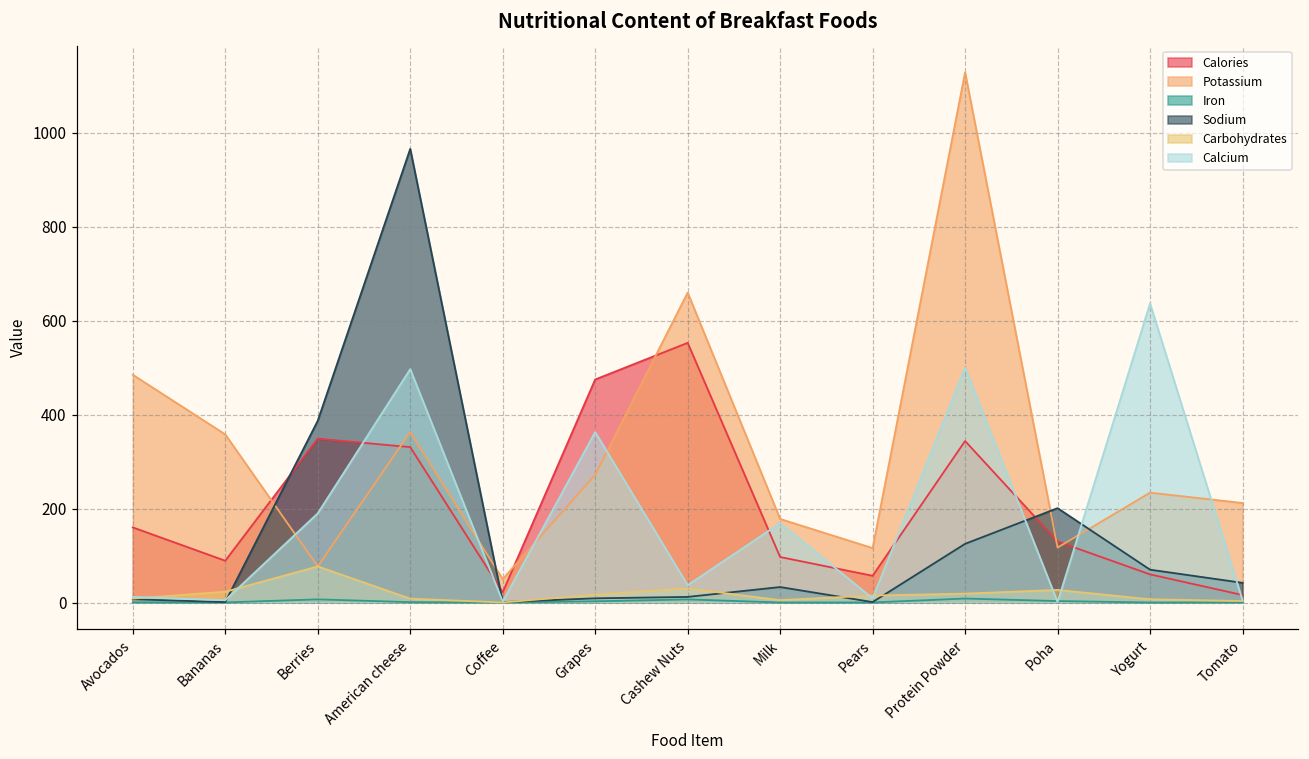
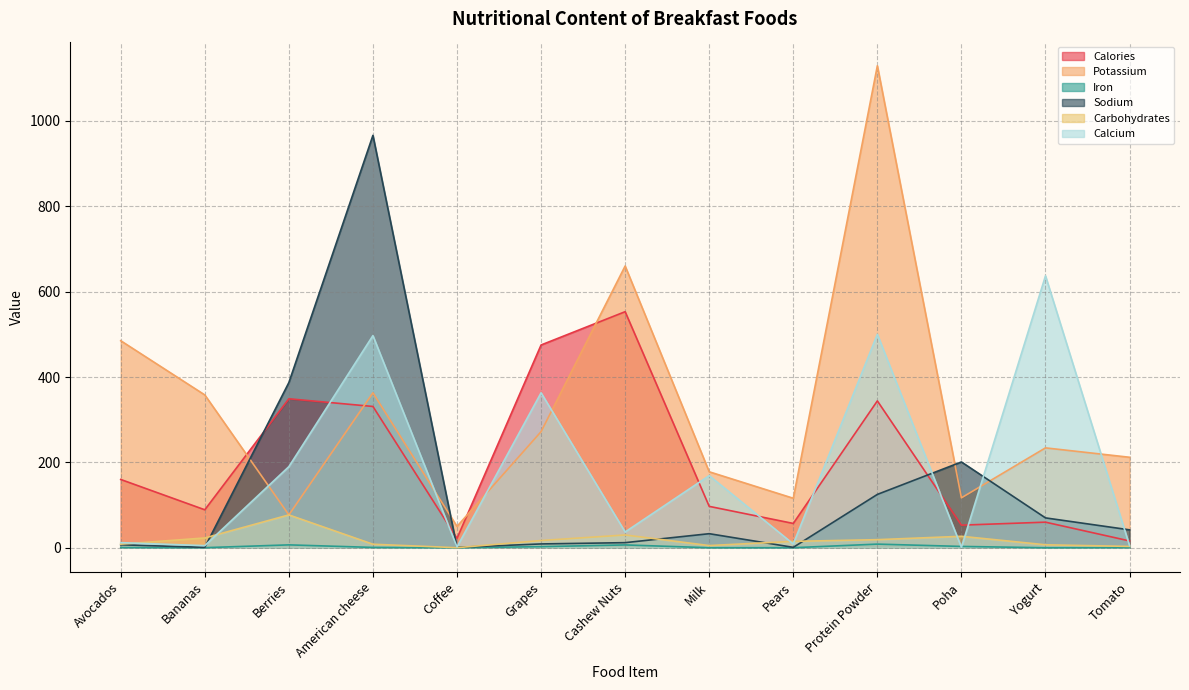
  {
    "Calories": {
      "Avocados": 160,
      "Bananas": 90,
      "Berries": 350,
      "American cheese": 330,
      "Coffee": 20,
      "Grapes": 480,
      "Cashew Nuts": 550,
      "Milk": 100,
      "Pears": 60,
      "Protein Powder": 340,
-     "Poha": 130,
+     "Poha": 50,
      "Yogurt": 60,
      "Tomato": 20
    },
    "Iron": {
      "Avocados": 0,
      "Berries": 10,
      "American cheese": 0,
      "Grapes": 0,
      "Protein Powder": 10,
      "Yogurt": 0
    },
    "Sodium": {
      "Berries": 390,
      "American cheese": 970,
      "Grapes": 10,
      "Milk": 30,
      "Protein Powder": 130,
      "Poha": 200,
      "Yogurt": 70,
      "Tomato": 40
    },
    "Calcium": {
      "Berries": 190,
      "American cheese": 500,
      "Grapes": 360,
      "Cashew Nuts": 40,
      "Milk": 170,
      "Protein Powder": 500,
      "Yogurt": 640
    }
  }
